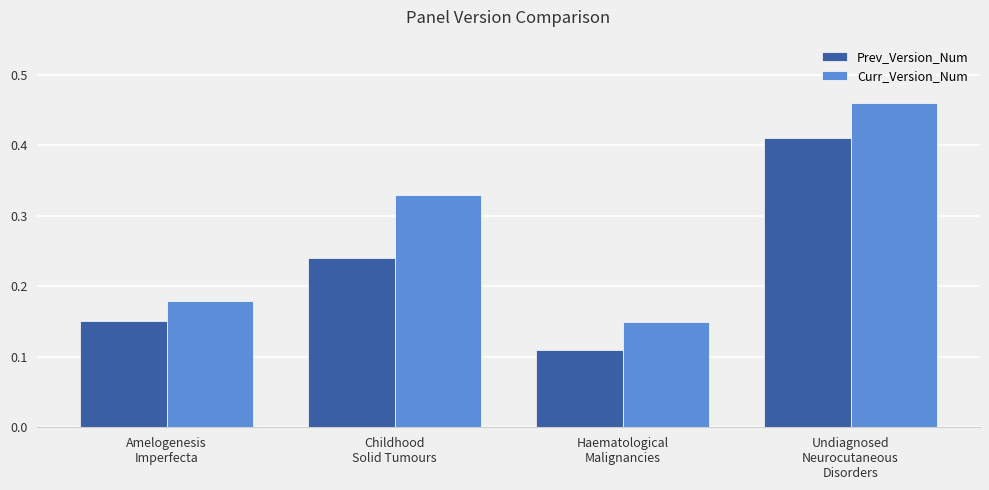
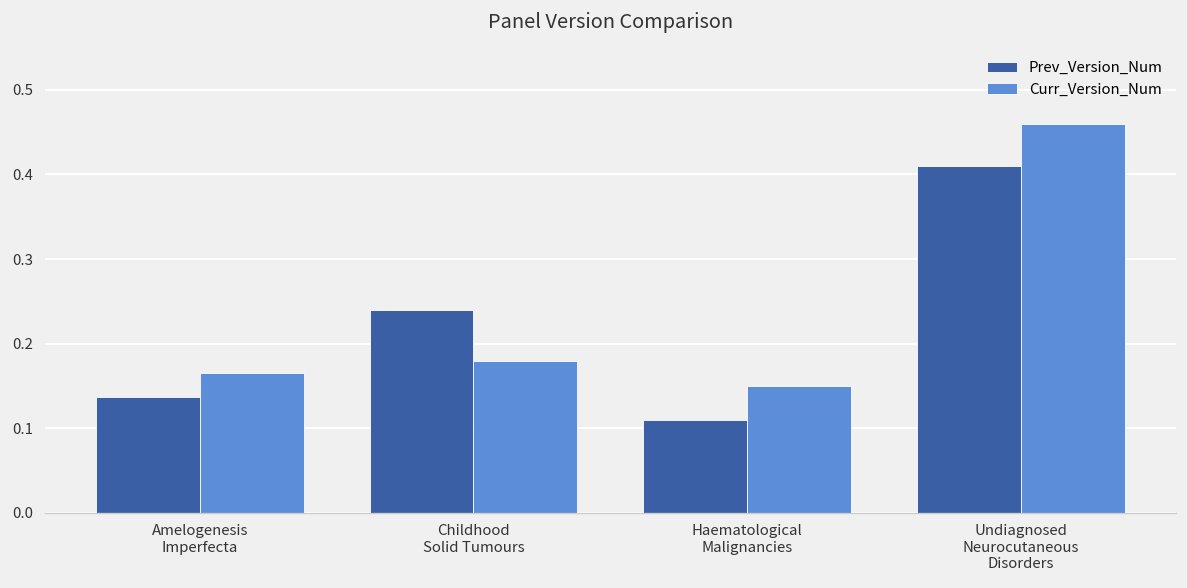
  {
    "Prev_Version_Num": {
-     "Amelogenesis Imperfecta": 0.15,
+     "Amelogenesis Imperfecta": 0.14,
      "Childhood Solid Tumours": 0.24,
      "Haematological Malignancies": 0.11,
      "Undiagnosed Neurocutaneous Disorders": 0.41
    },
    "Curr_Version_Num": {
-     "Amelogenesis Imperfecta": 0.18,
-     "Childhood Solid Tumours": 0.33,
+     "Amelogenesis Imperfecta": 0.17,
+     "Childhood Solid Tumours": 0.18,
      "Haematological Malignancies": 0.15,
      "Undiagnosed Neurocutaneous Disorders": 0.46
    }
  }
